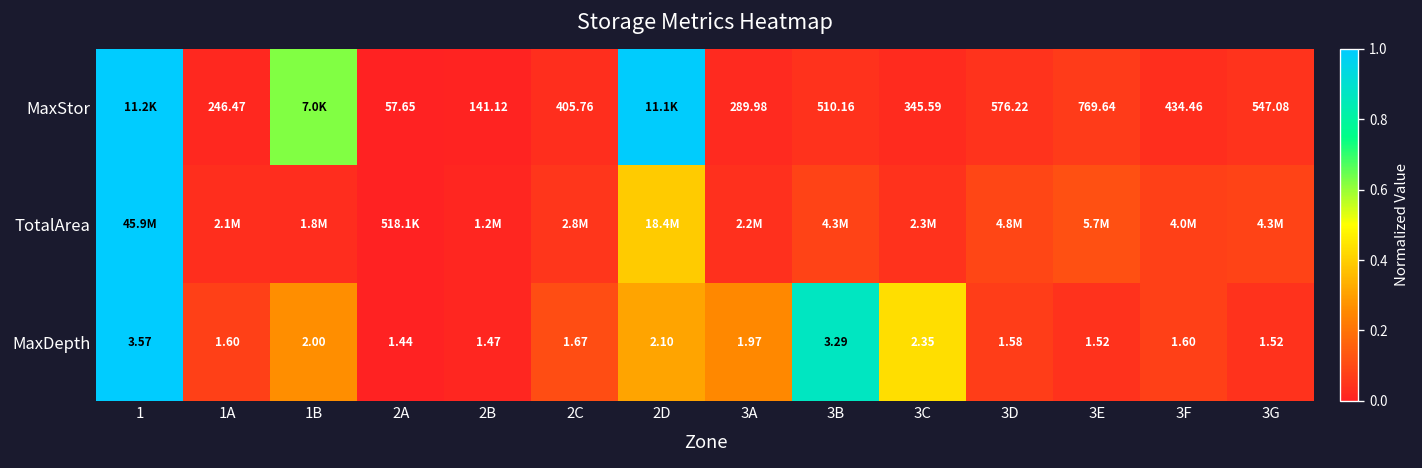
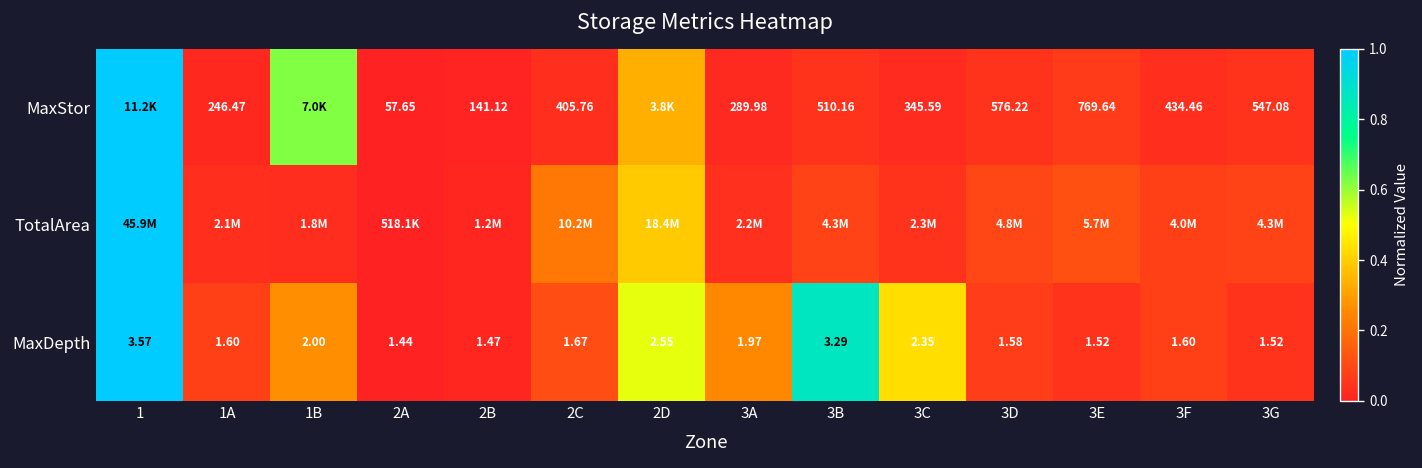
  {
    "MaxStor": {
      "1": "11.2K",
      "1A": "246.47",
      "1B": "7.0K",
      "2A": "57.65",
      "2B": "141.12",
      "2C": "405.76",
-     "2D": "11.1K",
+     "2D": "3.8K",
      "3A": "289.98",
      "3B": "510.16",
      "3C": "345.59",
      "3D": "576.22",
      "3E": "769.64",
      "3F": "434.46",
      "3G": "547.08"
    },
    "TotalArea": {
      "1": "45.9M",
      "1A": "2.1M",
      "1B": "1.8M",
      "2A": "518.1K",
      "2B": "1.2M",
-     "2C": "2.8M",
+     "2C": "10.2M",
      "2D": "18.4M",
      "3A": "2.2M",
      "3B": "4.3M",
      "3C": "2.3M",
      "3D": "4.8M",
      "3E": "5.7M",
      "3F": "4.0M",
      "3G": "4.3M"
    },
    "MaxDepth": {
      "1": "3.57",
      "1A": "1.60",
      "1B": "2.00",
      "2A": "1.44",
      "2B": "1.47",
      "2C": "1.67",
-     "2D": "2.10",
+     "2D": "2.55",
      "3A": "1.97",
      "3B": "3.29",
      "3C": "2.35",
      "3D": "1.58",
      "3E": "1.52",
      "3F": "1.60",
      "3G": "1.52"
    }
  }
